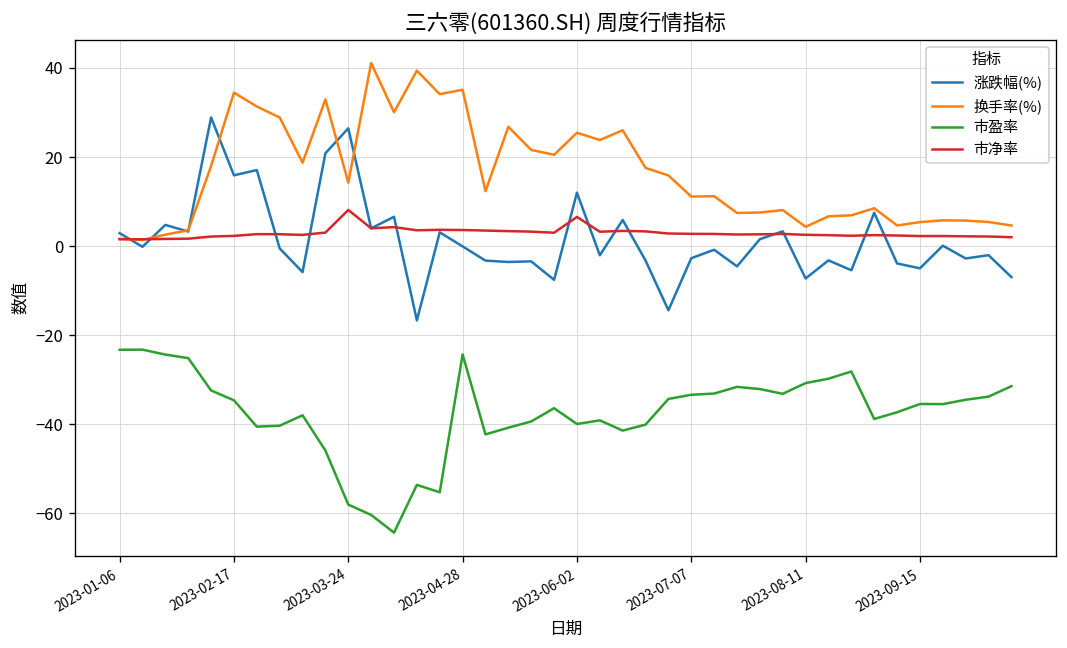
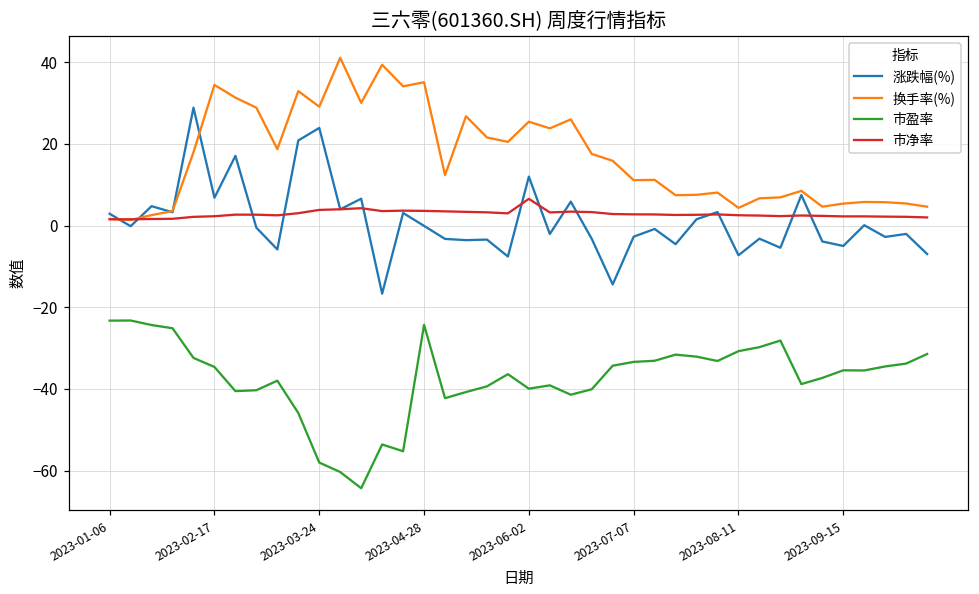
  {
    "涨跌幅(%)": {
      "2023-01-06": 3,
-     "2023-02-17": 16,
-     "2023-03-24": 26,
+     "2023-02-17": 7,
+     "2023-03-24": 24,
      "2023-04-28": 0,
      "2023-06-02": 12,
      "2023-07-07": -3,
      "2023-08-11": -7,
      "2023-09-15": -5
    },
    "换手率(%)": {
      "2023-02-17": 34,
-     "2023-03-24": 14,
+     "2023-03-24": 29,
      "2023-04-28": 35,
      "2023-06-02": 25,
      "2023-07-07": 11,
      "2023-08-11": 4,
      "2023-09-15": 5
    },
    "市盈率": {
      "2023-01-06": -23,
      "2023-02-17": -35,
      "2023-03-24": -58,
      "2023-04-28": -24,
      "2023-06-02": -40,
      "2023-07-07": -33,
      "2023-08-11": -31,
      "2023-09-15": -35
    },
    "市净率": {
      "2023-02-17": 2,
-     "2023-03-24": 8,
+     "2023-03-24": 4,
      "2023-04-28": 4,
      "2023-06-02": 7,
      "2023-07-07": 3,
      "2023-08-11": 3,
      "2023-09-15": 2
    }
  }
